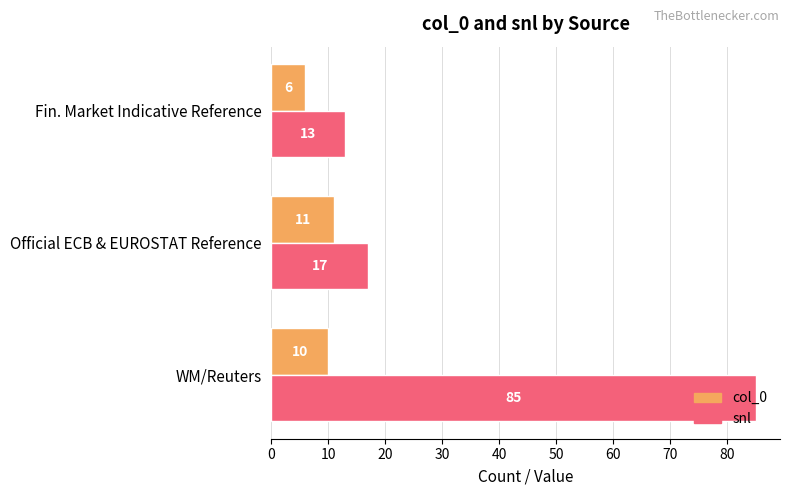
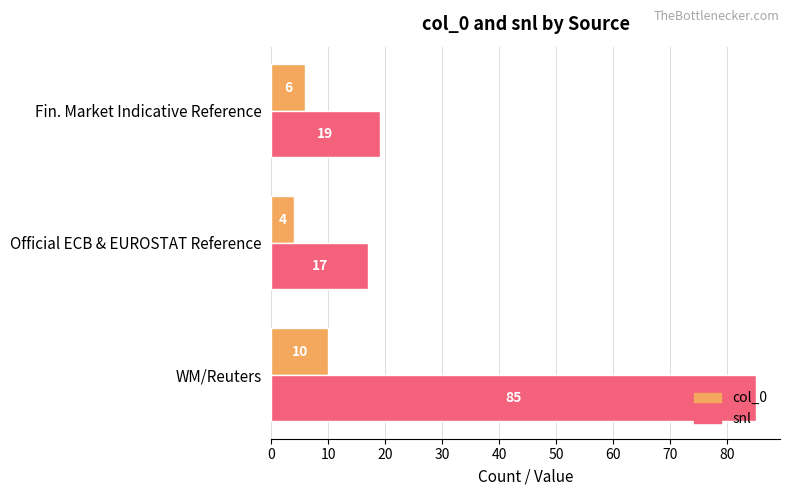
  {
    "col_0": {
      "Fin. Market Indicative Reference": 6,
-     "Official ECB & EUROSTAT Reference": 11,
+     "Official ECB & EUROSTAT Reference": 4,
      "WM/Reuters": 10
    },
    "snl": {
-     "Fin. Market Indicative Reference": 13,
+     "Fin. Market Indicative Reference": 19,
      "Official ECB & EUROSTAT Reference": 17,
      "WM/Reuters": 85
    }
  }
